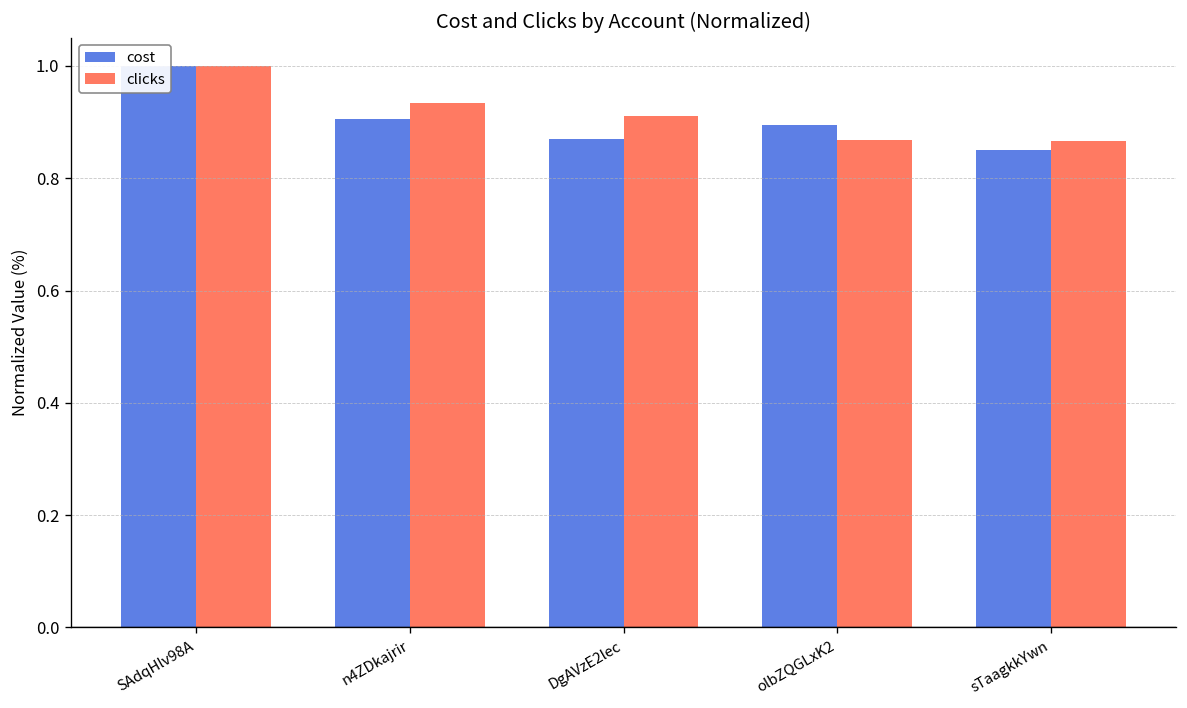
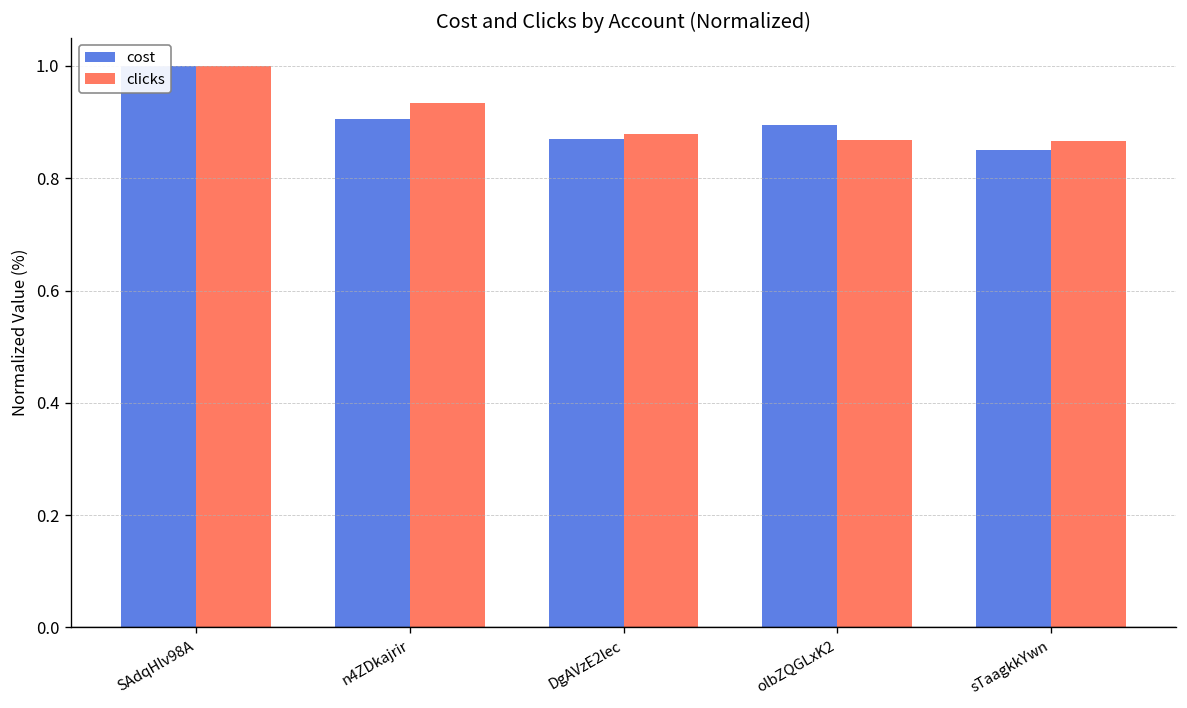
  {
    "cost": {
      "n4ZDkajrir": 0.91,
      "DgAVzE2lec": 0.87,
      "olbZQGLxK2": 0.90,
      "sTaagkkYwn": 0.85
    },
    "clicks": {
      "SAdqHlv98A": 1.00,
      "n4ZDkajrir": 0.93,
-     "DgAVzE2lec": 0.91,
+     "DgAVzE2lec": 0.88,
      "olbZQGLxK2": 0.87,
      "sTaagkkYwn": 0.87
    }
  }
